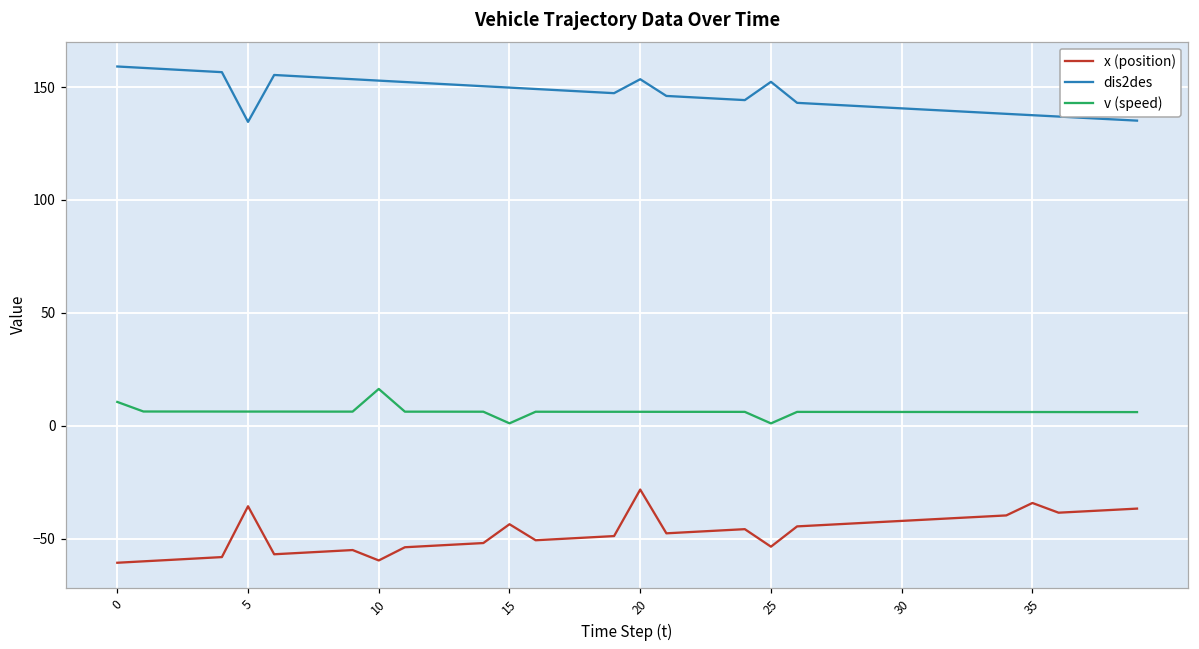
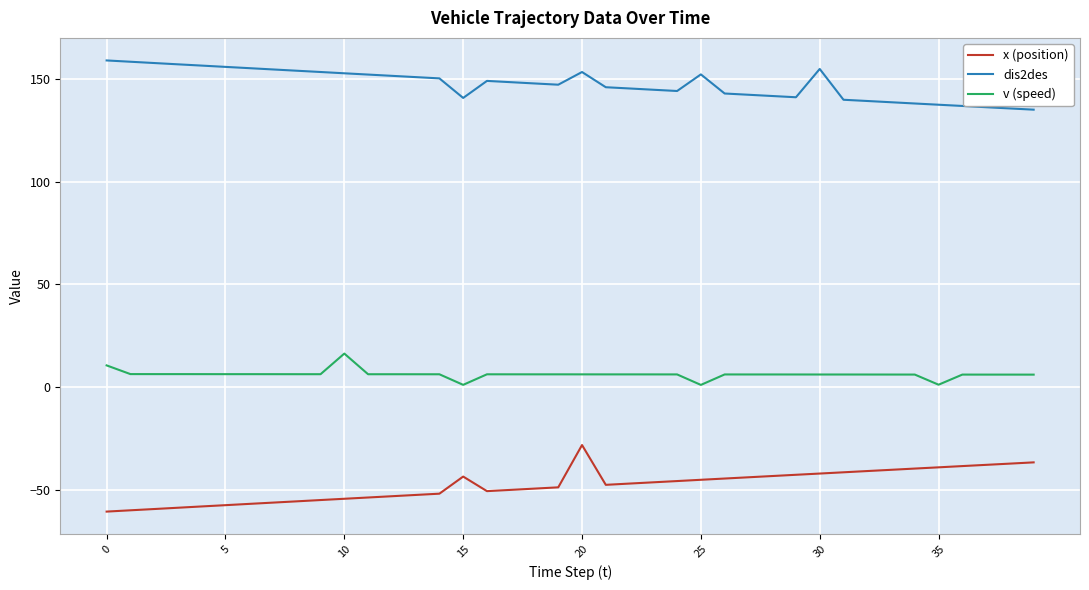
  {
    "x (position)": {
      "0": -61,
-     "5": -36,
-     "10": -60,
+     "5": -58,
+     "10": -54,
      "15": -44,
      "20": -28,
-     "25": -54,
+     "25": -45,
      "30": -42,
-     "35": -34
+     "35": -39
    },
    "dis2des": {
      "0": 159,
-     "5": 135,
+     "5": 156,
      "10": 153,
-     "15": 150,
+     "15": 141,
      "20": 154,
      "25": 152,
-     "30": 141,
+     "30": 155,
      "35": 138
    },
    "v (speed)": {
      "0": 11,
      "5": 6,
      "10": 16,
      "15": 1,
      "20": 6,
      "25": 1,
      "30": 6,
-     "35": 6
+     "35": 1
    }
  }
